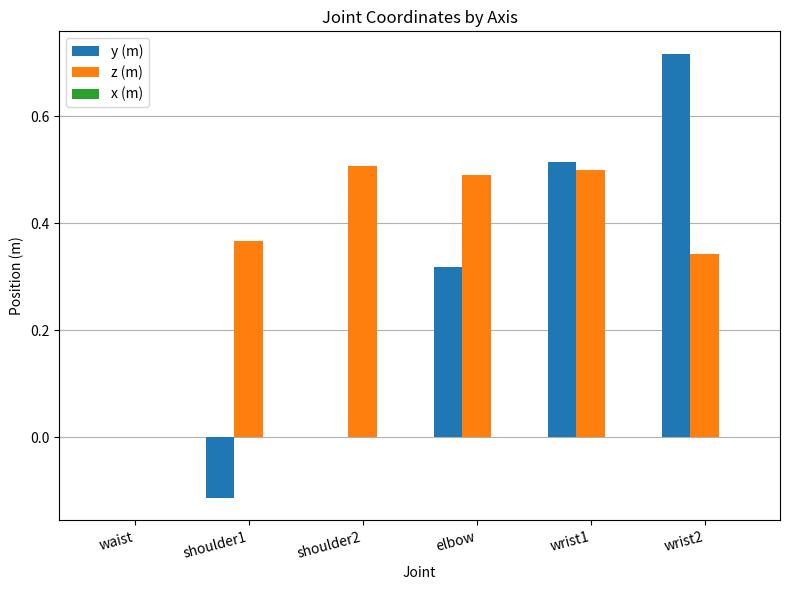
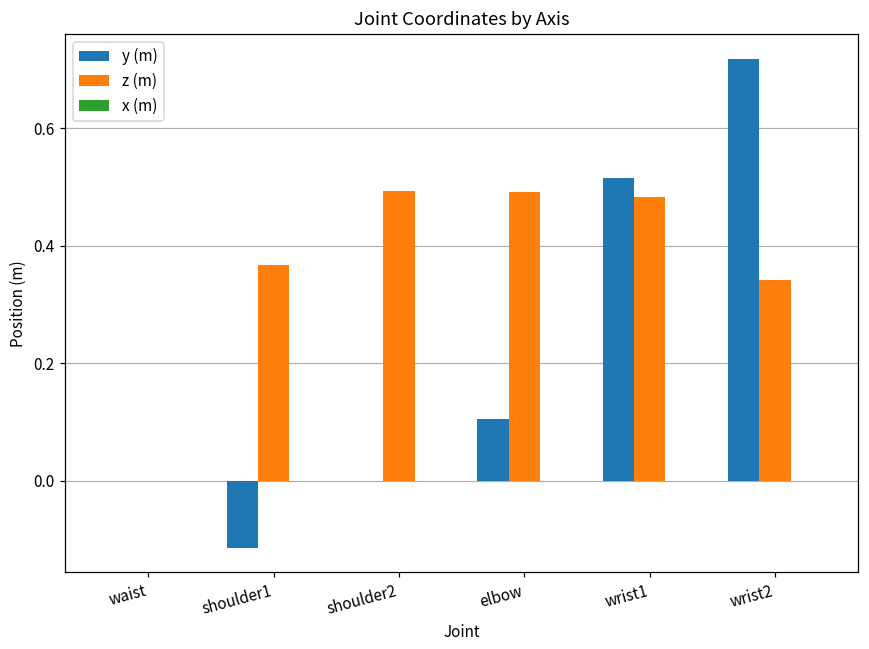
  {
    "y (m)": {
      "waist": 0.00,
      "shoulder1": -0.11,
      "shoulder2": 0.00,
-     "elbow": 0.32,
+     "elbow": 0.11,
      "wrist1": 0.52,
      "wrist2": 0.72
    },
    "z (m)": {
      "waist": 0.00,
      "shoulder1": 0.37,
-     "shoulder2": 0.51,
+     "shoulder2": 0.49,
      "elbow": 0.49,
-     "wrist1": 0.50,
+     "wrist1": 0.48,
      "wrist2": 0.34
    },
    "x (m)": {
      "waist": 0.00,
      "shoulder1": 0.00,
      "shoulder2": 0.00,
      "elbow": 0.00,
      "wrist1": 0.00,
      "wrist2": 0.00
    }
  }
